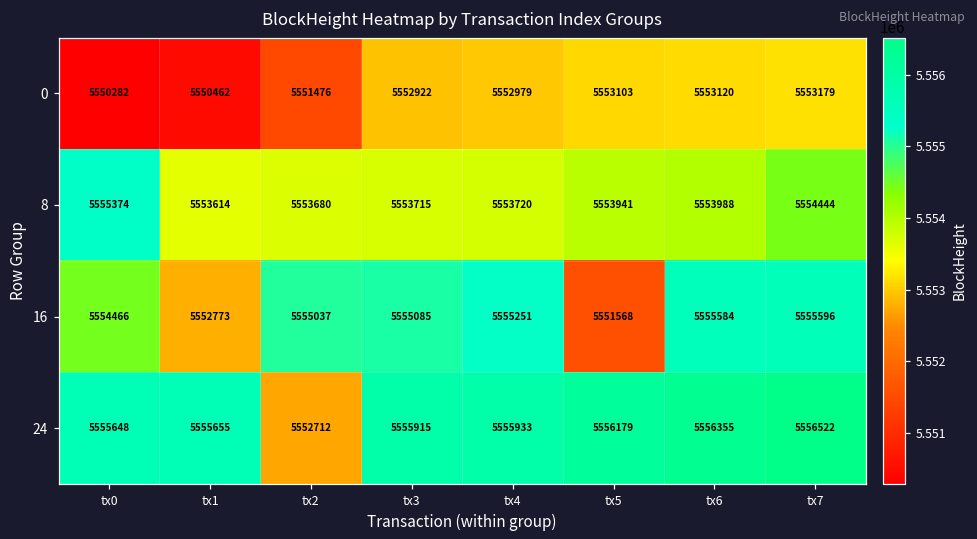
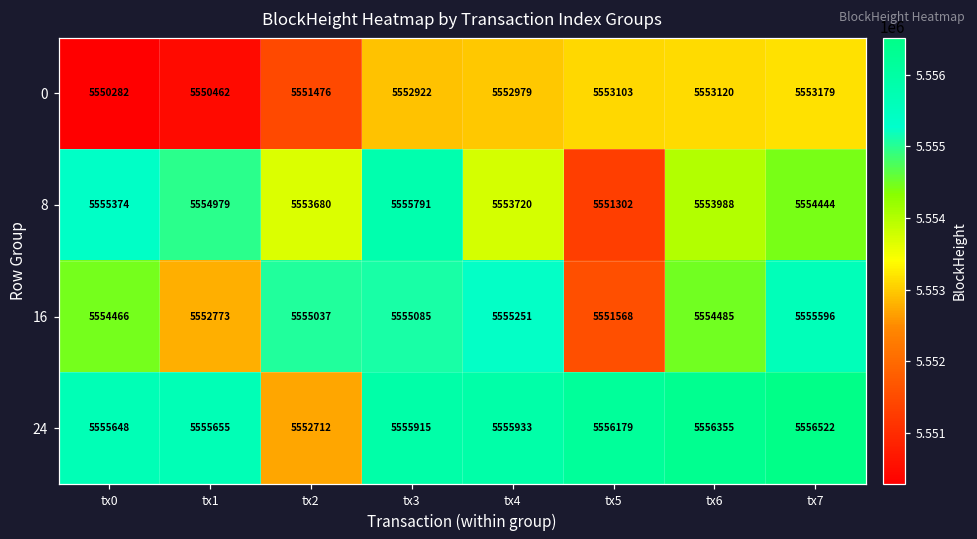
  {
    "0": {
      "tx0": 5550282,
      "tx1": 5550462,
      "tx2": 5551476,
      "tx3": 5552922,
      "tx4": 5552979,
      "tx5": 5553103,
      "tx6": 5553120,
      "tx7": 5553179
    },
    "8": {
      "tx0": 5555374,
-     "tx1": 5553614,
+     "tx1": 5554979,
      "tx2": 5553680,
-     "tx3": 5553715,
+     "tx3": 5555791,
      "tx4": 5553720,
-     "tx5": 5553941,
+     "tx5": 5551302,
      "tx6": 5553988,
      "tx7": 5554444
    },
    "16": {
      "tx0": 5554466,
      "tx1": 5552773,
      "tx2": 5555037,
      "tx3": 5555085,
      "tx4": 5555251,
      "tx5": 5551568,
-     "tx6": 5555584,
+     "tx6": 5554485,
      "tx7": 5555596
    },
    "24": {
      "tx0": 5555648,
      "tx1": 5555655,
      "tx2": 5552712,
      "tx3": 5555915,
      "tx4": 5555933,
      "tx5": 5556179,
      "tx6": 5556355,
      "tx7": 5556522
    }
  }
